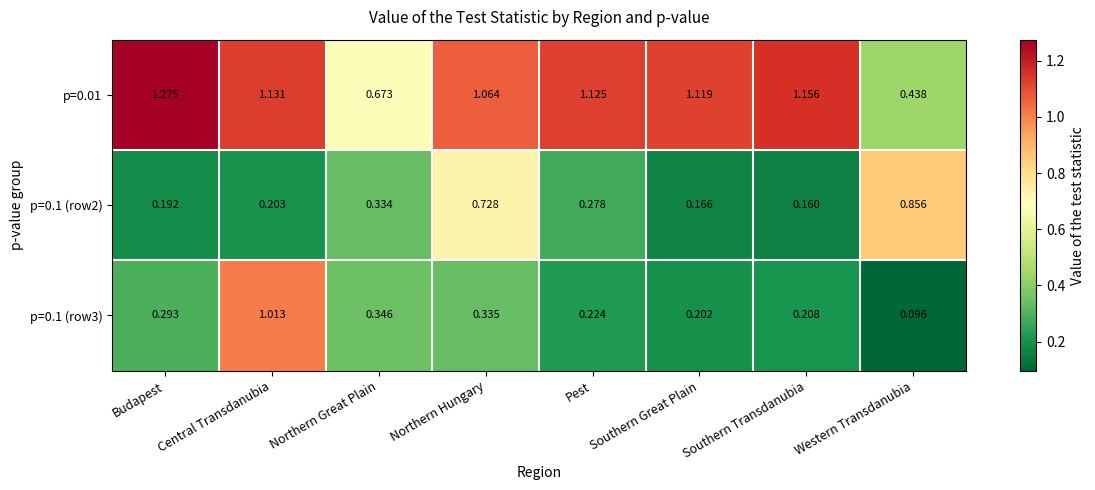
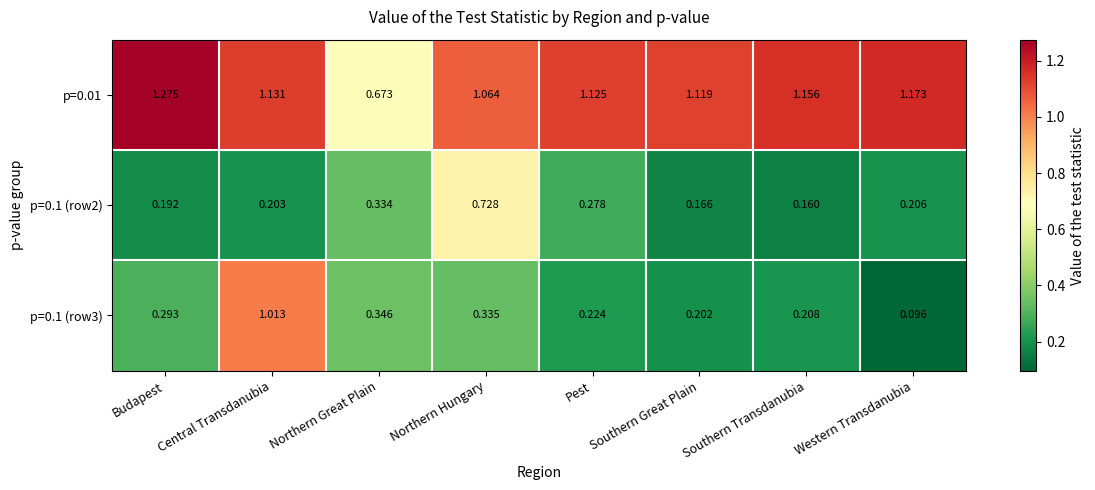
  {
    "p=0.01": {
      "Budapest": 1.275,
      "Central Transdanubia": 1.131,
      "Northern Great Plain": 0.673,
      "Northern Hungary": 1.064,
      "Pest": 1.125,
      "Southern Great Plain": 1.119,
      "Southern Transdanubia": 1.156,
-     "Western Transdanubia": 0.438
+     "Western Transdanubia": 1.173
    },
    "p=0.1 (row2)": {
      "Budapest": 0.192,
      "Central Transdanubia": 0.203,
      "Northern Great Plain": 0.334,
      "Northern Hungary": 0.728,
      "Pest": 0.278,
      "Southern Great Plain": 0.166,
      "Southern Transdanubia": 0.160,
-     "Western Transdanubia": 0.856
+     "Western Transdanubia": 0.206
    },
    "p=0.1 (row3)": {
      "Budapest": 0.293,
      "Central Transdanubia": 1.013,
      "Northern Great Plain": 0.346,
      "Northern Hungary": 0.335,
      "Pest": 0.224,
      "Southern Great Plain": 0.202,
      "Southern Transdanubia": 0.208,
      "Western Transdanubia": 0.096
    }
  }
